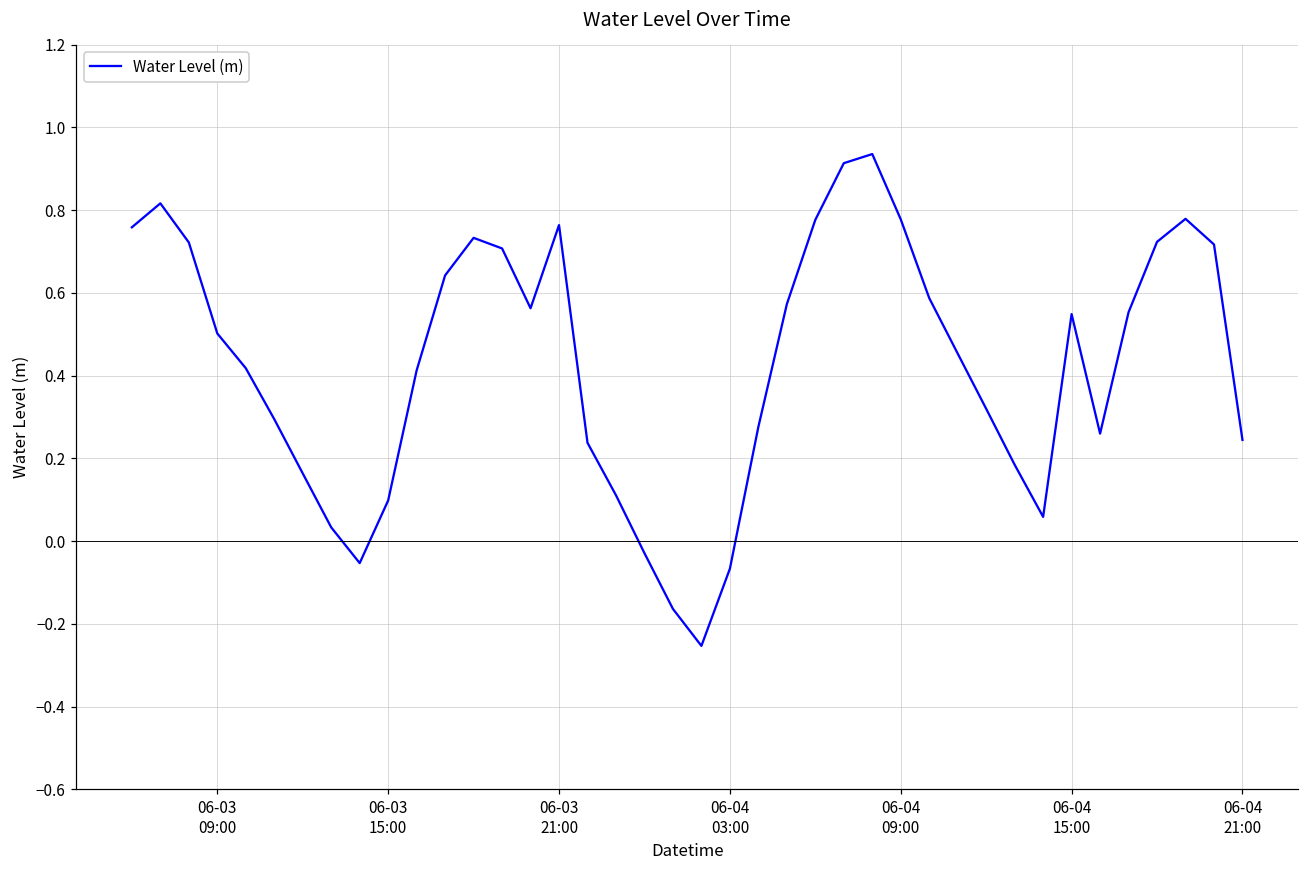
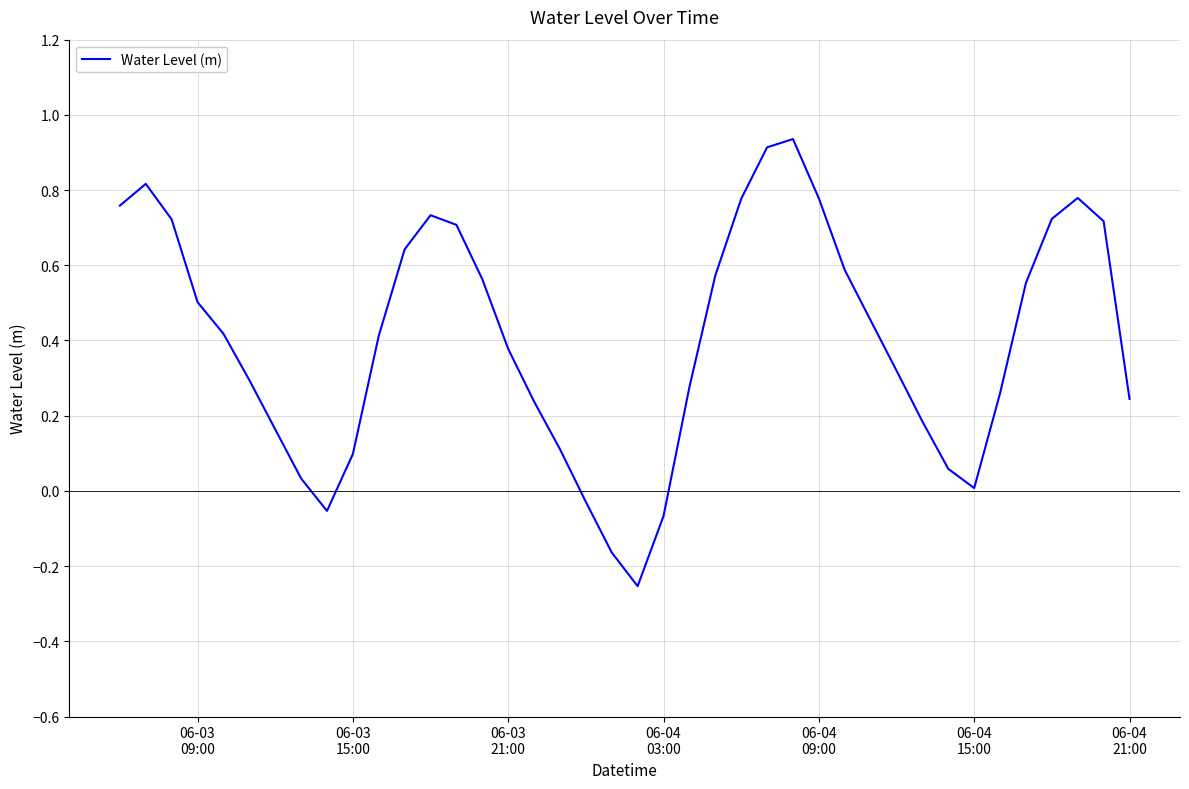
  {
    "06-03 09:00": 0.50,
    "06-03 15:00": 0.10,
-   "06-03 21:00": 0.76,
+   "06-03 21:00": 0.38,
    "06-04 03:00": -0.07,
    "06-04 09:00": 0.78,
-   "06-04 15:00": 0.55,
+   "06-04 15:00": 0.01,
    "06-04 21:00": 0.24
  }
